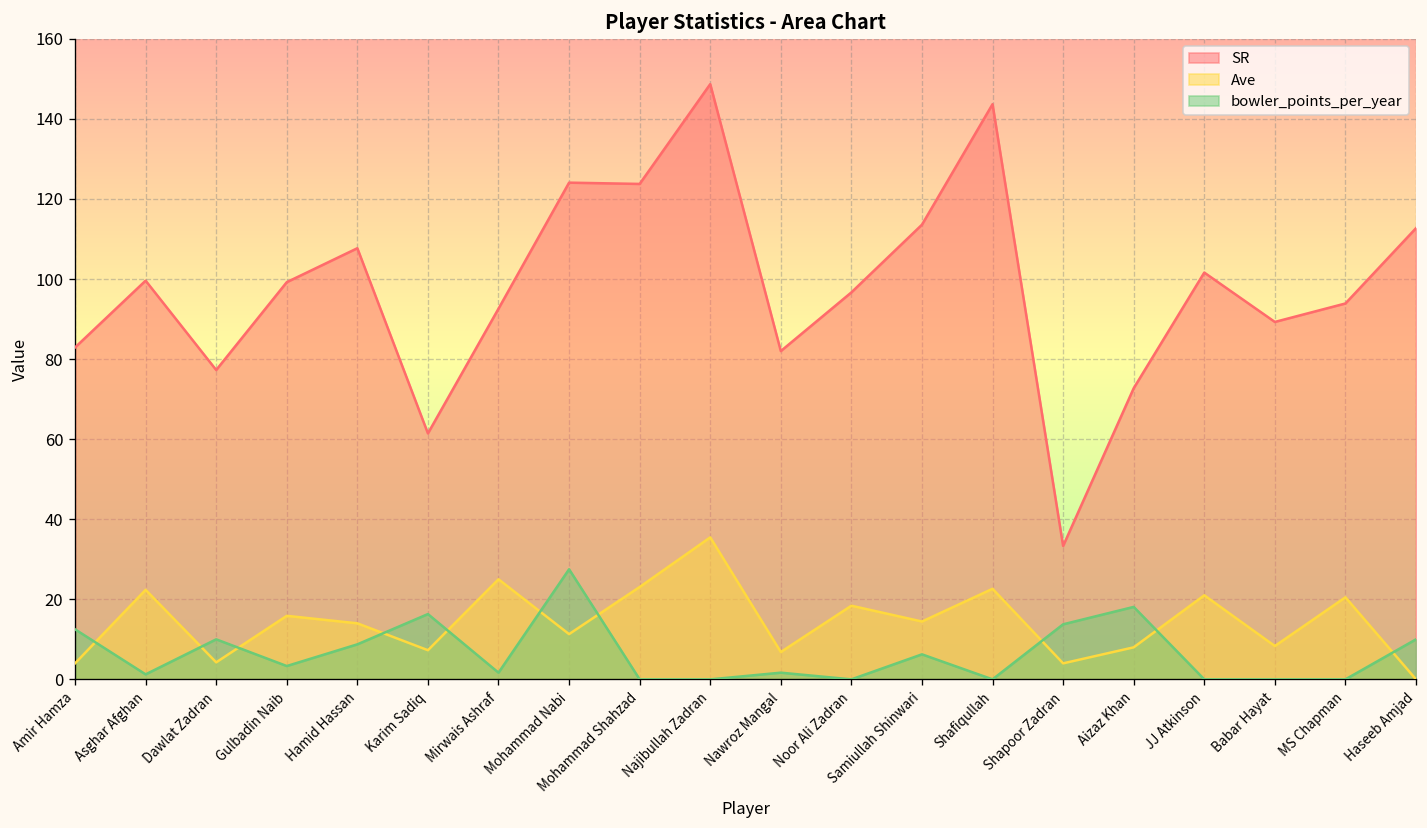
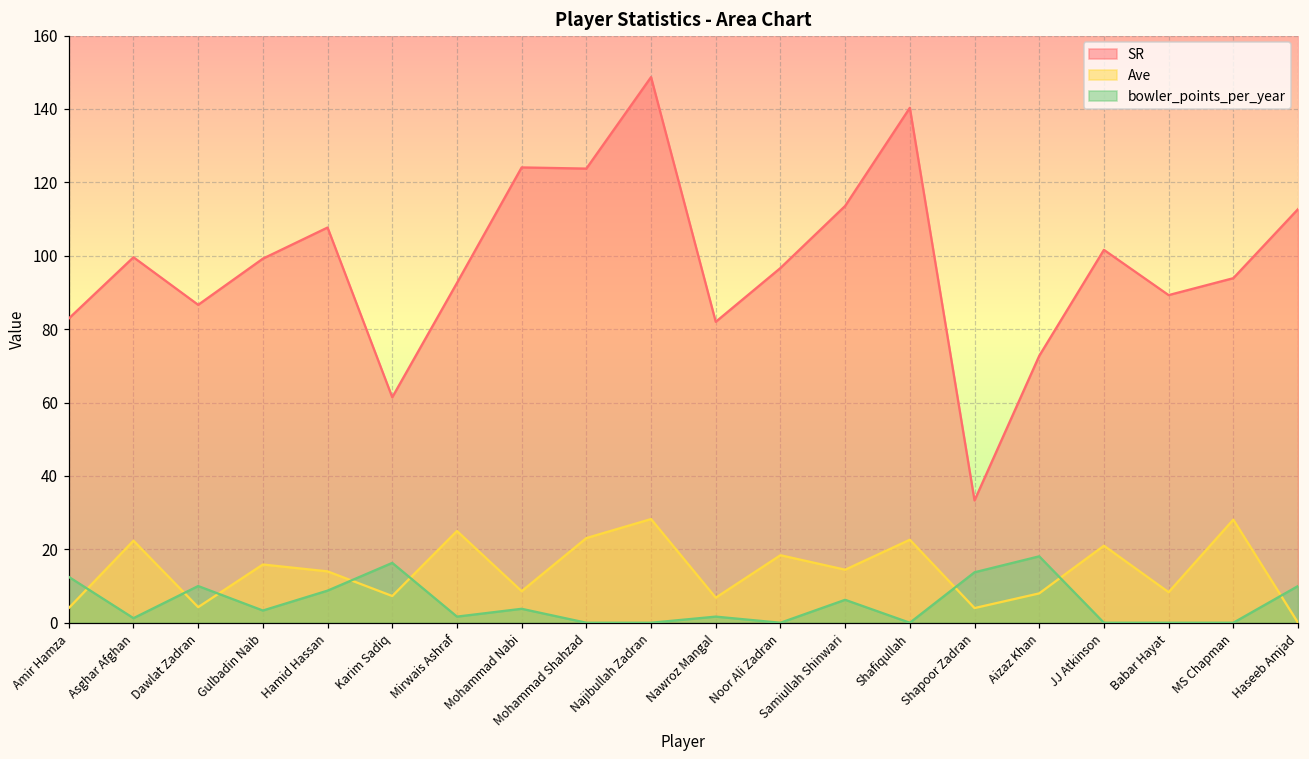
  {
    "SR": {
      "Amir Hamza": 83,
      "Asghar Afghan": 100,
-     "Dawlat Zadran": 77,
+     "Dawlat Zadran": 87,
      "Gulbadin Naib": 99,
      "Hamid Hassan": 108,
      "Karim Sadiq": 61,
      "Mirwais Ashraf": 93,
      "Mohammad Nabi": 124,
      "Mohammad Shahzad": 124,
      "Najibullah Zadran": 149,
      "Nawroz Mangal": 82,
      "Noor Ali Zadran": 97,
      "Samiullah Shinwari": 114,
-     "Shafiqullah": 144,
+     "Shafiqullah": 140,
      "Shapoor Zadran": 33,
      "Aizaz Khan": 73,
      "JJ Atkinson": 102,
      "Babar Hayat": 89,
      "MS Chapman": 94,
      "Haseeb Amjad": 113
    },
    "Ave": {
      "Amir Hamza": 4,
      "Asghar Afghan": 22,
      "Dawlat Zadran": 4,
      "Gulbadin Naib": 16,
      "Hamid Hassan": 14,
      "Karim Sadiq": 7,
      "Mirwais Ashraf": 25,
-     "Mohammad Nabi": 11,
+     "Mohammad Nabi": 9,
      "Mohammad Shahzad": 23,
-     "Najibullah Zadran": 35,
+     "Najibullah Zadran": 28,
      "Nawroz Mangal": 7,
      "Noor Ali Zadran": 18,
      "Samiullah Shinwari": 14,
      "Shafiqullah": 23,
      "Shapoor Zadran": 4,
      "Aizaz Khan": 8,
      "JJ Atkinson": 21,
      "Babar Hayat": 8,
-     "MS Chapman": 21,
+     "MS Chapman": 28,
      "Haseeb Amjad": 0
    },
    "bowler_points_per_year": {
      "Amir Hamza": 13,
      "Asghar Afghan": 1,
      "Dawlat Zadran": 10,
      "Gulbadin Naib": 3,
      "Hamid Hassan": 9,
      "Karim Sadiq": 16,
      "Mirwais Ashraf": 2,
-     "Mohammad Nabi": 28,
+     "Mohammad Nabi": 4,
      "Mohammad Shahzad": 0,
      "Najibullah Zadran": 0,
      "Nawroz Mangal": 2,
      "Noor Ali Zadran": 0,
      "Samiullah Shinwari": 6,
      "Shafiqullah": 0,
      "Shapoor Zadran": 14,
      "Aizaz Khan": 18,
      "JJ Atkinson": 0,
      "Babar Hayat": 0,
      "MS Chapman": 0,
      "Haseeb Amjad": 10
    }
  }
